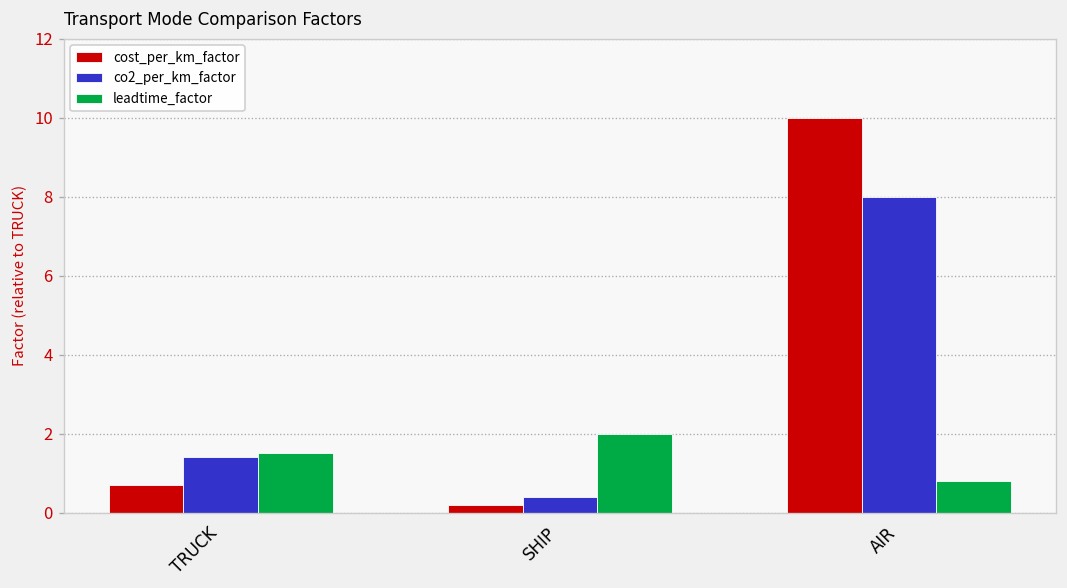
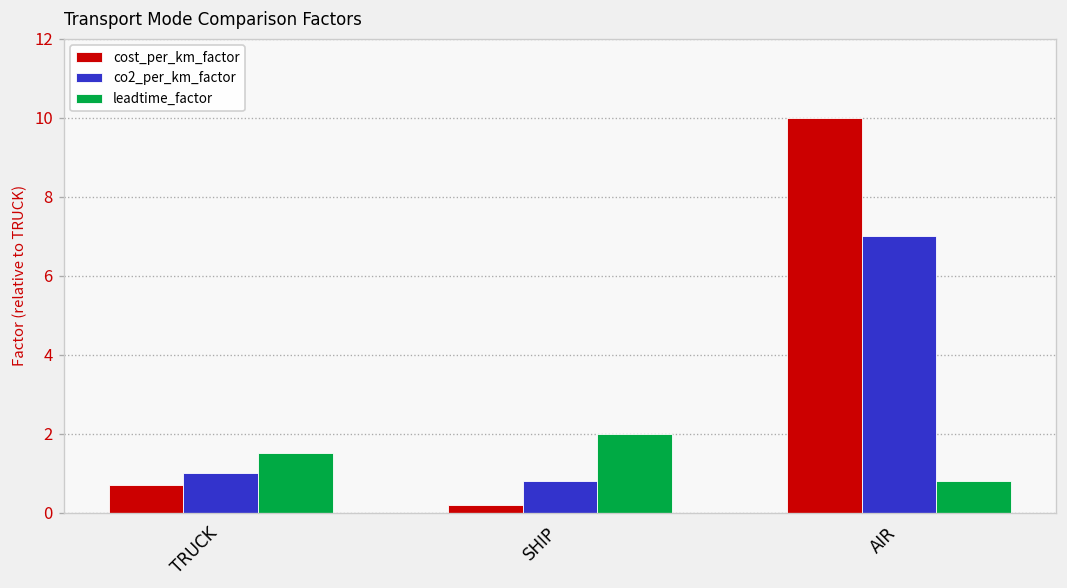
  {
    "cost_per_km_factor": {
      "TRUCK": 0.7,
      "SHIP": 0.2,
      "AIR": 10.0
    },
    "co2_per_km_factor": {
-     "TRUCK": 1.4,
-     "SHIP": 0.4,
-     "AIR": 8
+     "TRUCK": 1.0,
+     "SHIP": 0.8,
+     "AIR": 7
    },
    "leadtime_factor": {
      "TRUCK": 1.5,
      "SHIP": 2.0,
      "AIR": 0.8
    }
  }
